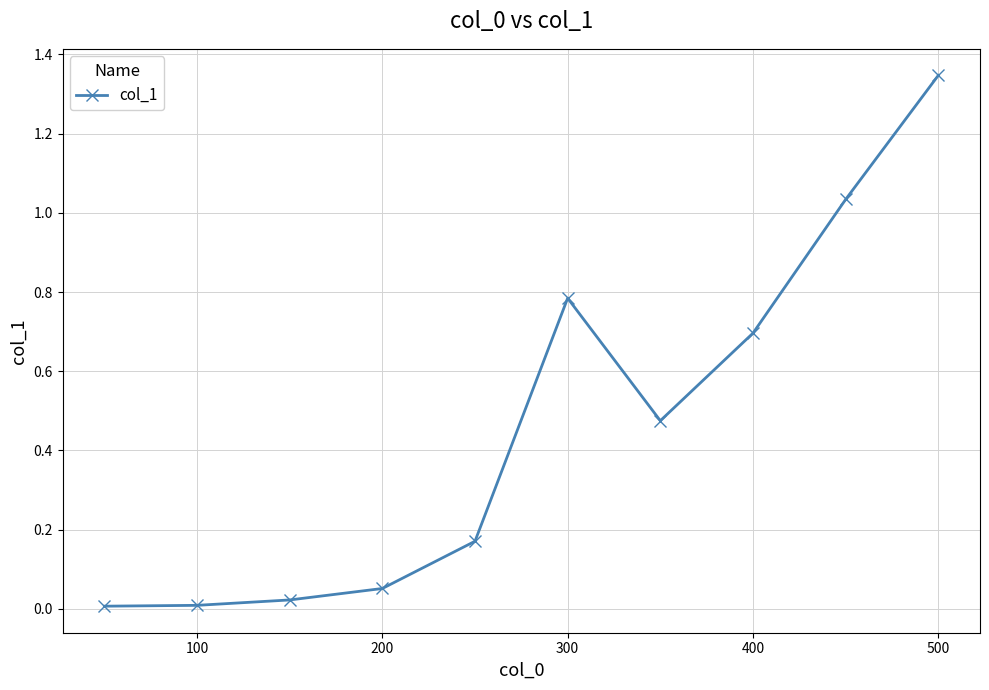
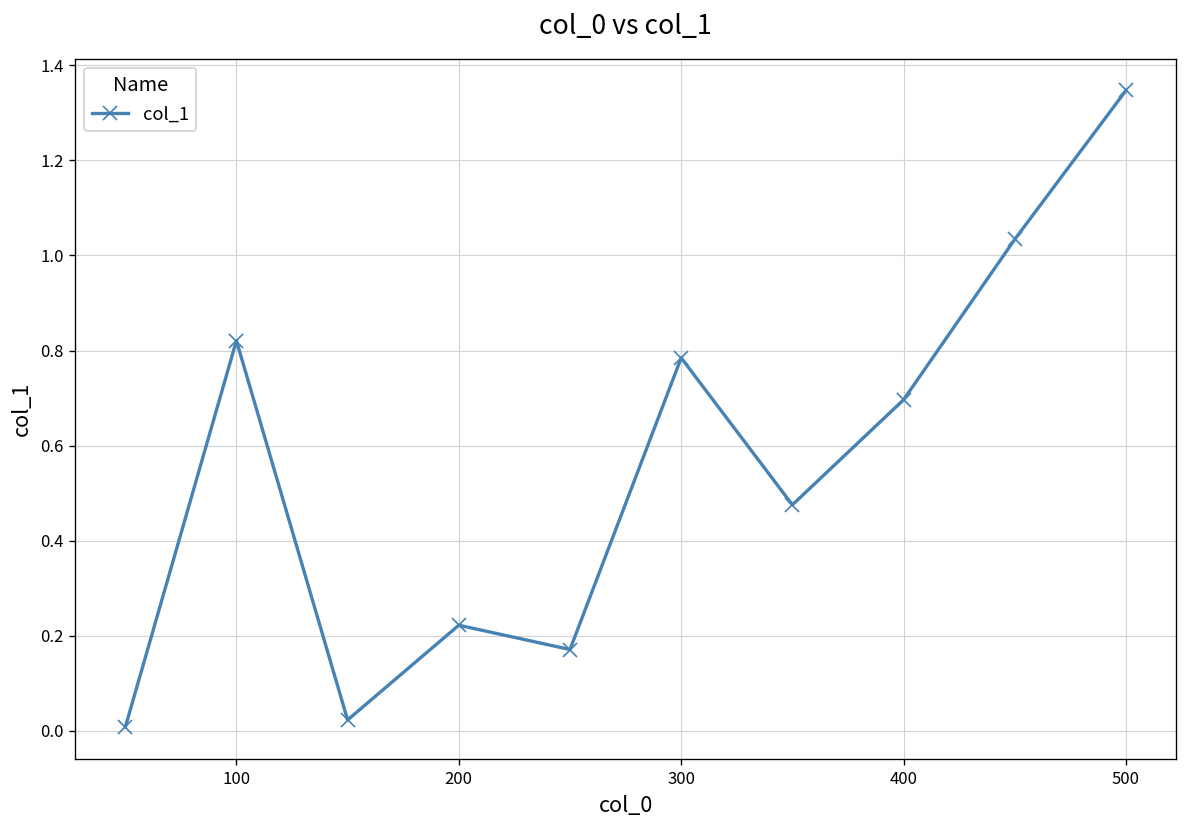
  {
-   "100": 0.01,
-   "200": 0.05,
+   "100": 0.82,
+   "200": 0.22,
    "300": 0.78,
    "400": 0.70,
    "500": 1.35
  }
